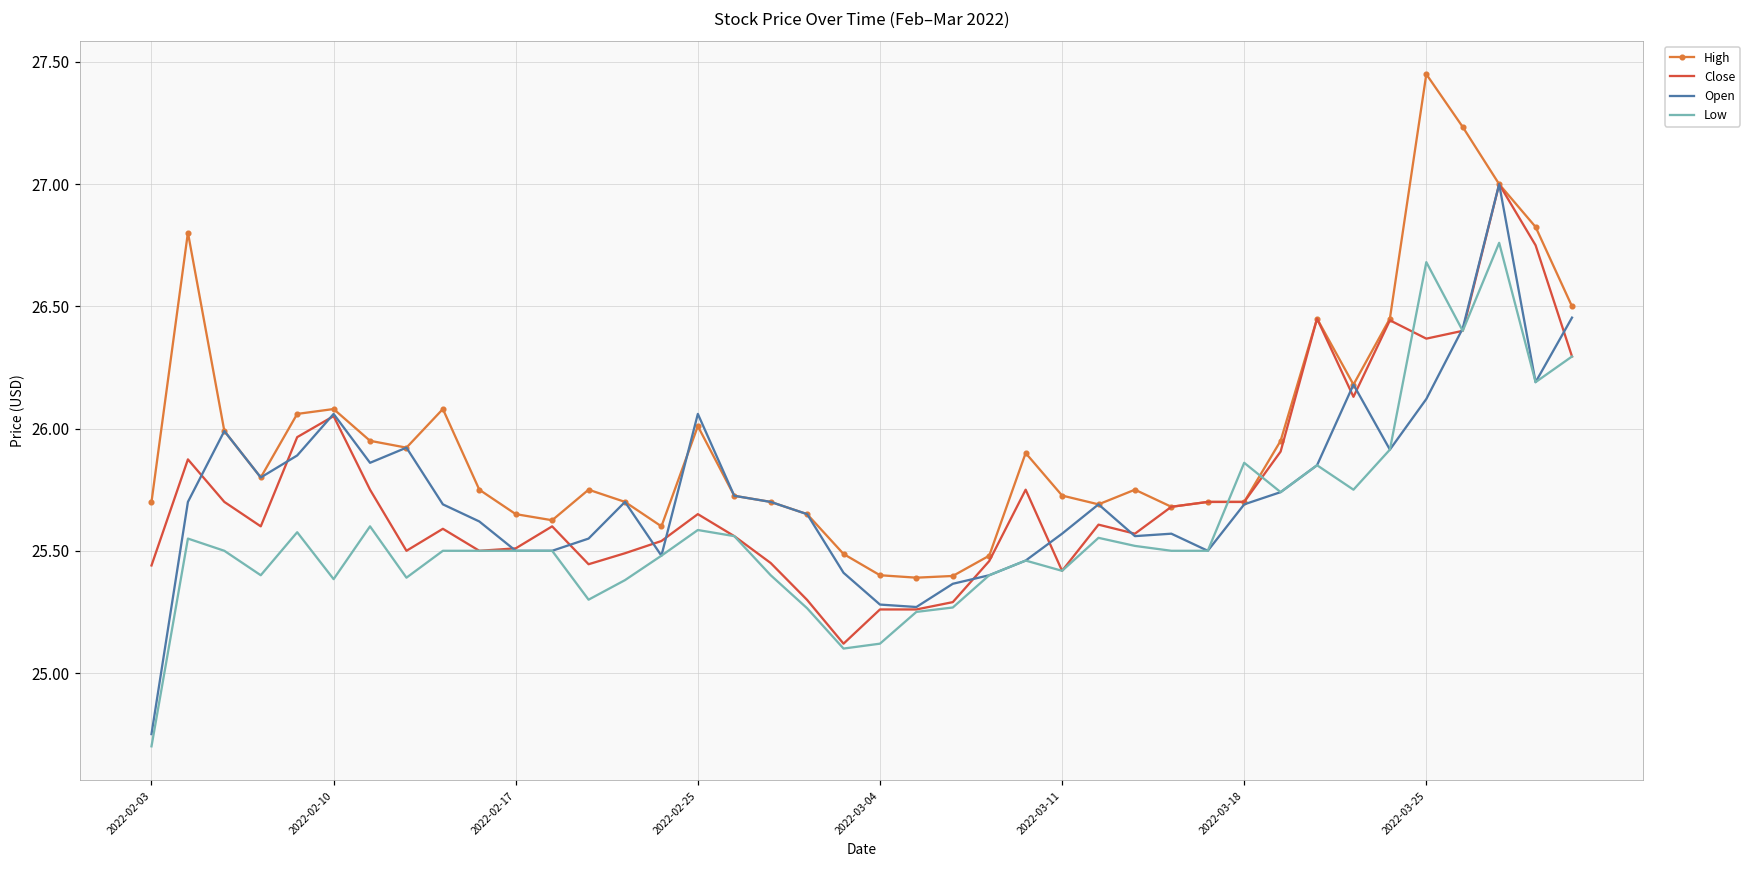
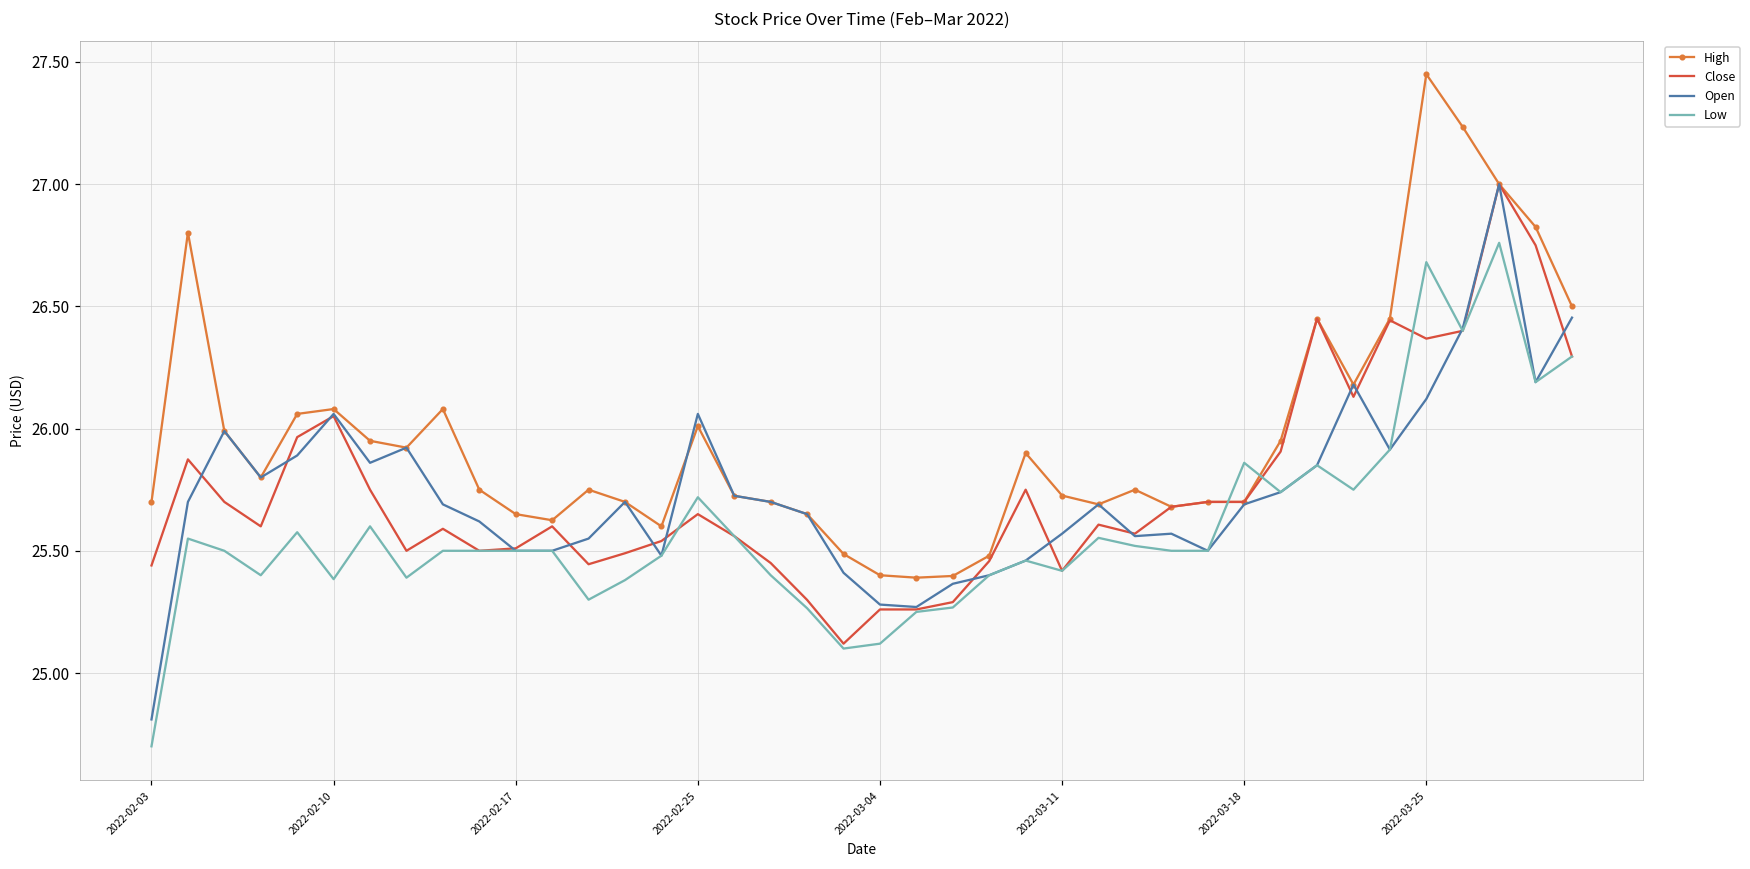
  {
    "Open": {
-     "2022-02-03": 24.75,
+     "2022-02-03": 24.81,
      "2022-02-25": 26.06,
      "2022-03-04": 25.28,
      "2022-03-11": 25.57,
      "2022-03-25": 26.12
    },
    "Low": {
      "2022-02-03": 24.70,
      "2022-02-10": 25.38,
-     "2022-02-25": 25.59,
+     "2022-02-25": 25.72,
      "2022-03-04": 25.12,
      "2022-03-18": 25.86,
      "2022-03-25": 26.68
    }
  }
